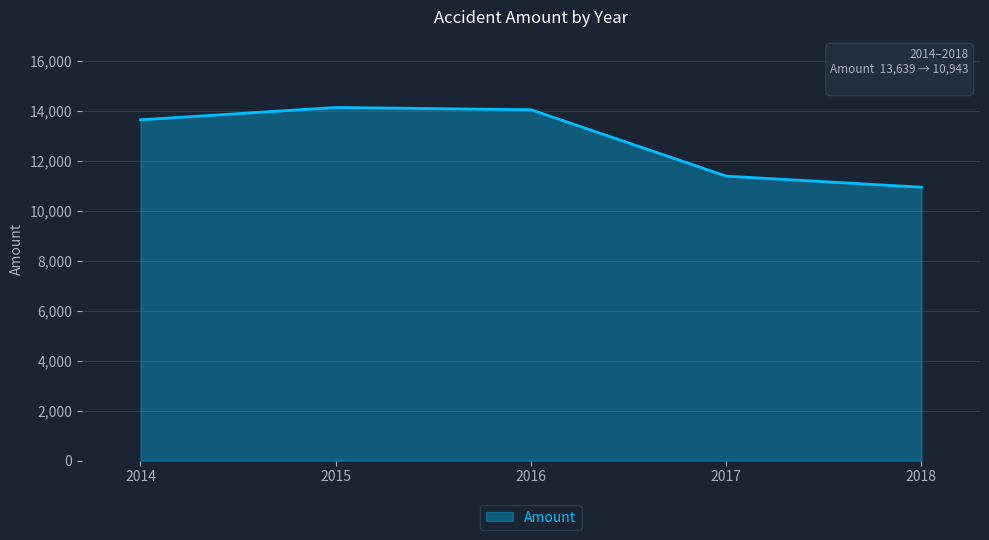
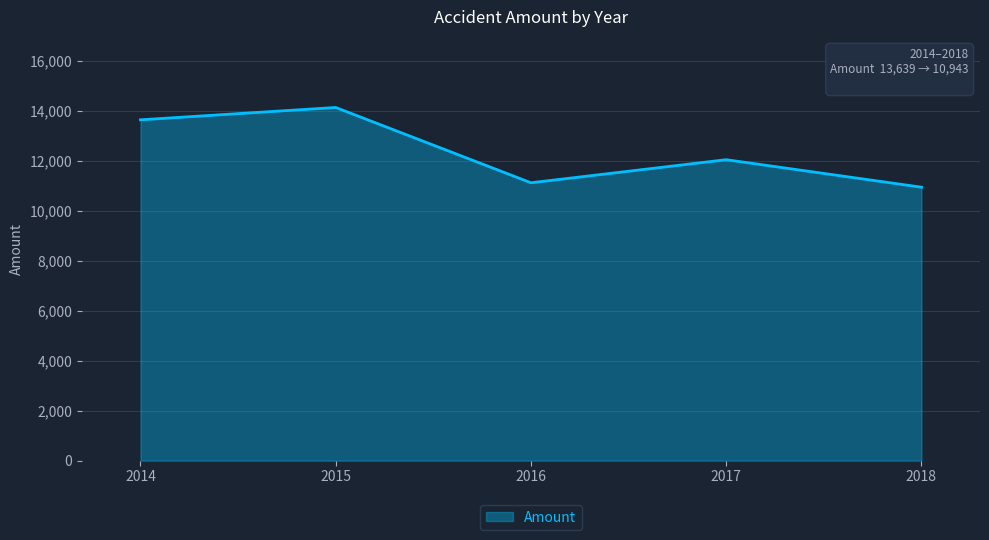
  {
    "2014": "13,600",
    "2015": "14,100",
-   "2016": "14,000",
-   "2017": "11,400",
+   "2016": "11,100",
+   "2017": "12,000",
    "2018": "10,900"
  }
